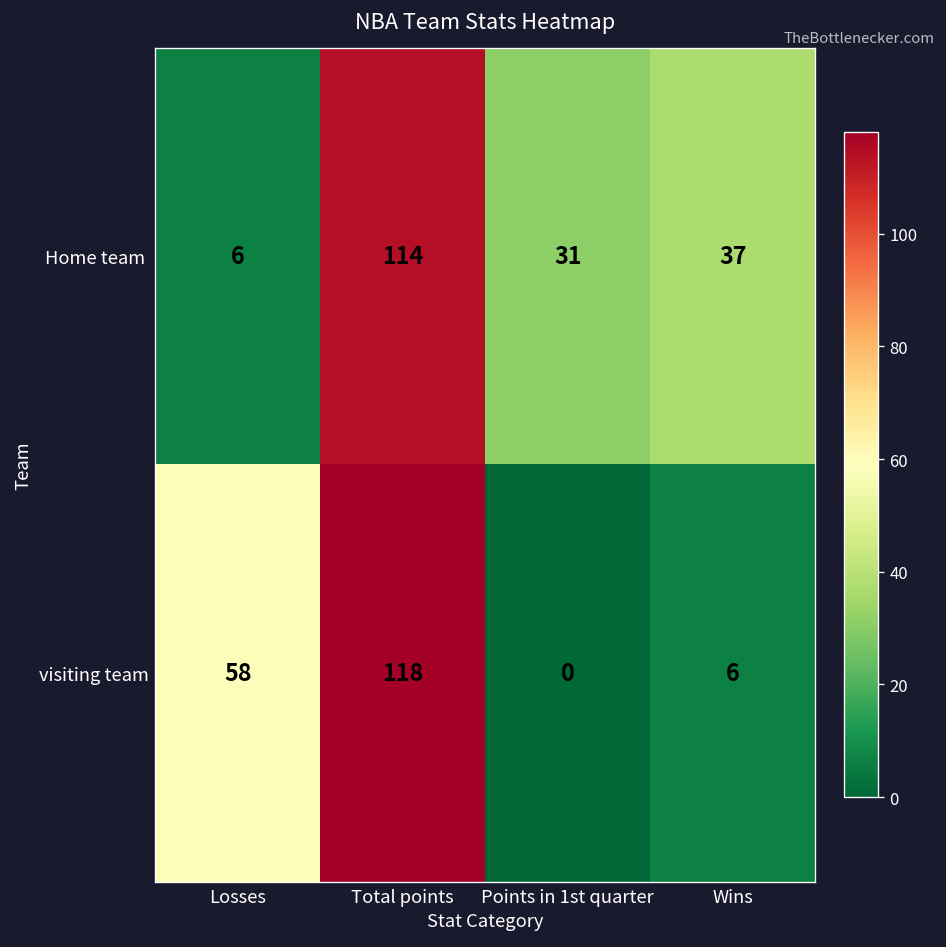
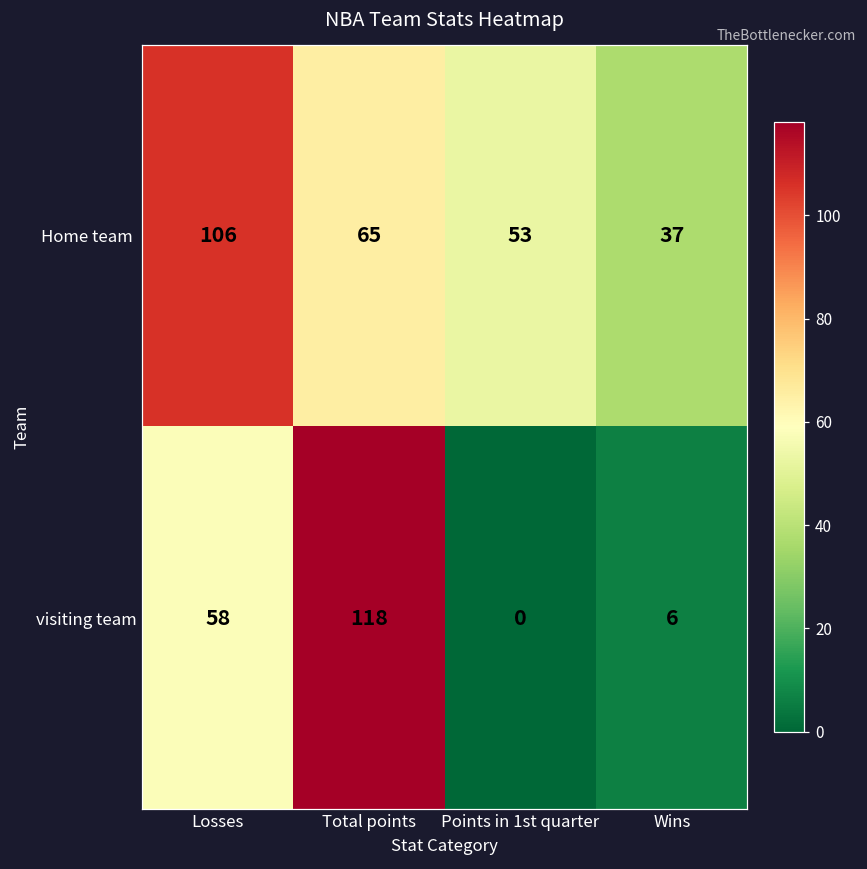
  {
    "Home team": {
-     "Losses": 6,
-     "Total points": 114,
-     "Points in 1st quarter": 31,
+     "Losses": 106,
+     "Total points": 65,
+     "Points in 1st quarter": 53,
      "Wins": 37
    },
    "visiting team": {
      "Losses": 58,
      "Total points": 118,
      "Points in 1st quarter": 0,
      "Wins": 6
    }
  }
